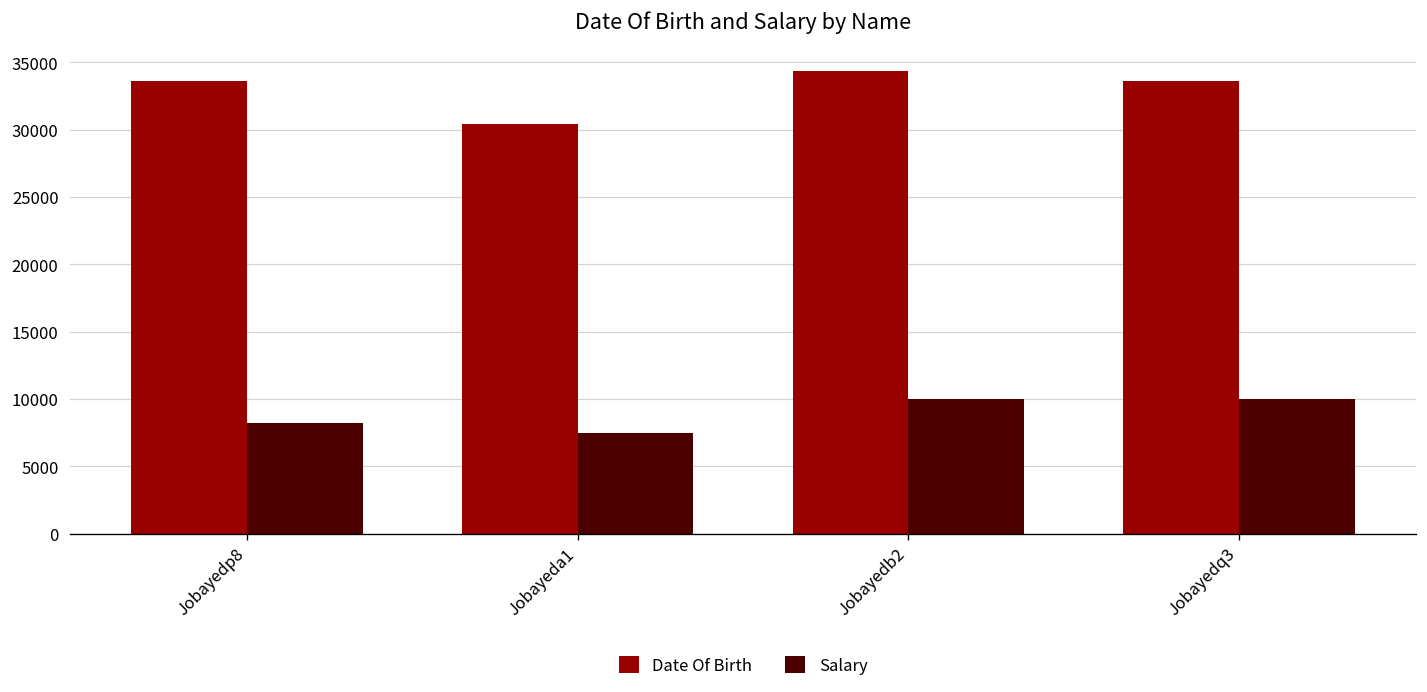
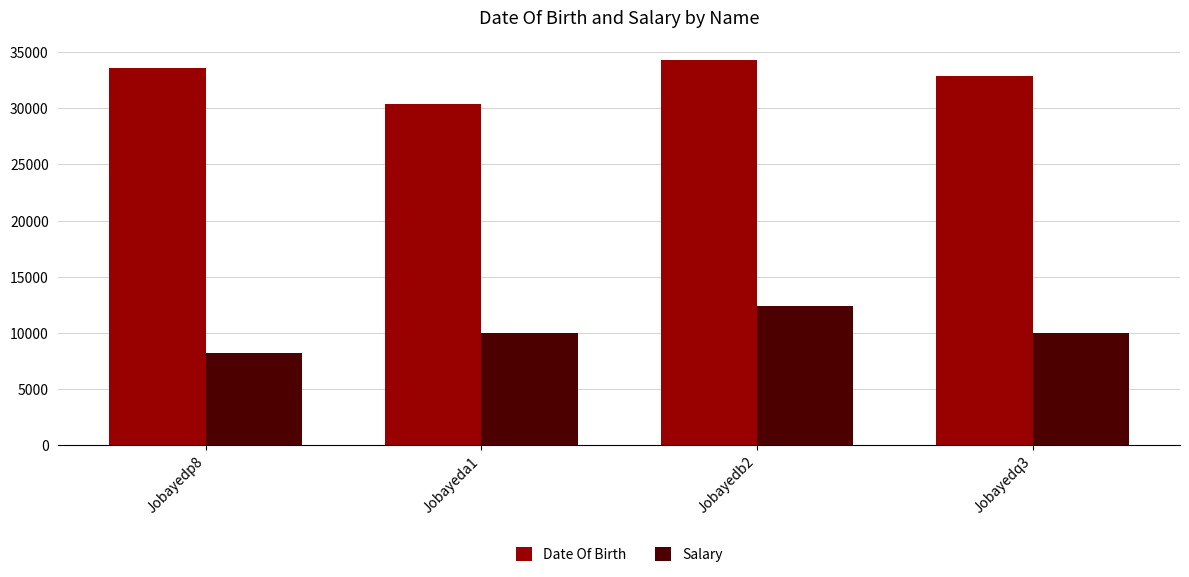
  {
    "Date Of Birth": {
      "Jobayedp8": 33600,
      "Jobayeda1": 30400,
      "Jobayedb2": 34300,
-     "Jobayedq3": 33600
+     "Jobayedq3": 32900
    },
    "Salary": {
      "Jobayedp8": 8200,
-     "Jobayeda1": 7400,
-     "Jobayedb2": 10000,
+     "Jobayeda1": 10000,
+     "Jobayedb2": 12400,
      "Jobayedq3": 10000
    }
  }
